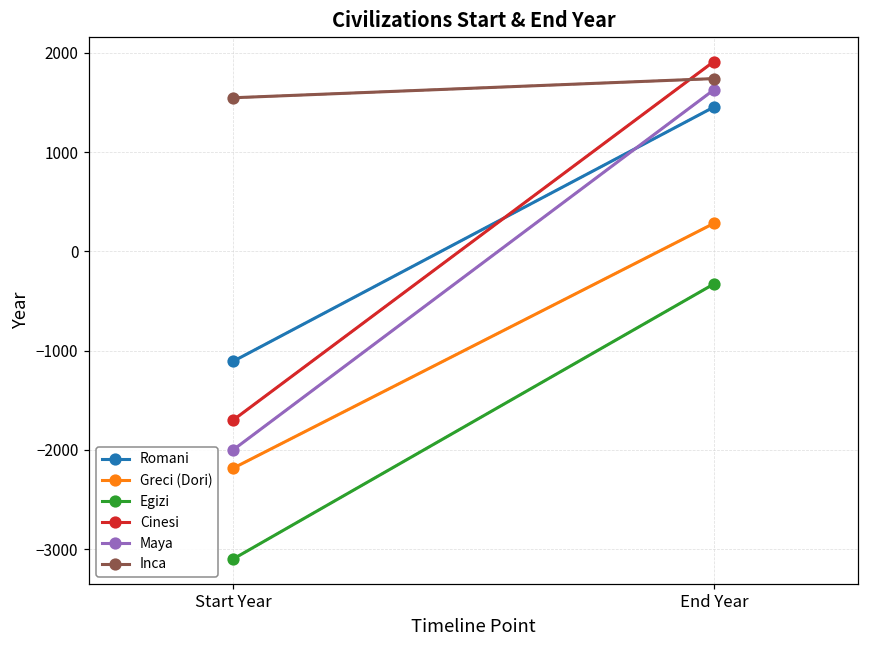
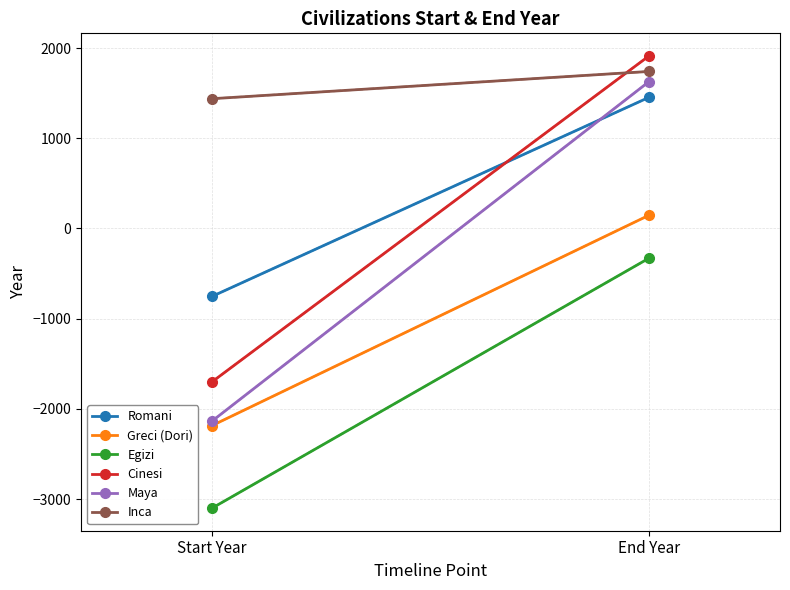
  {
    "Romani": {
-     "Start Year": -1100,
+     "Start Year": -800,
      "End Year": 1500
    },
    "Greci (Dori)": {
      "Start Year": -2200,
-     "End Year": 300
+     "End Year": 100
    },
    "Egizi": {
      "Start Year": -3100,
      "End Year": -300
    },
    "Cinesi": {
      "Start Year": -1700,
      "End Year": 1900
    },
    "Maya": {
-     "Start Year": -2000,
+     "Start Year": -2100,
      "End Year": 1600
    },
    "Inca": {
-     "Start Year": 1500,
+     "Start Year": 1400,
      "End Year": 1700
    }
  }
